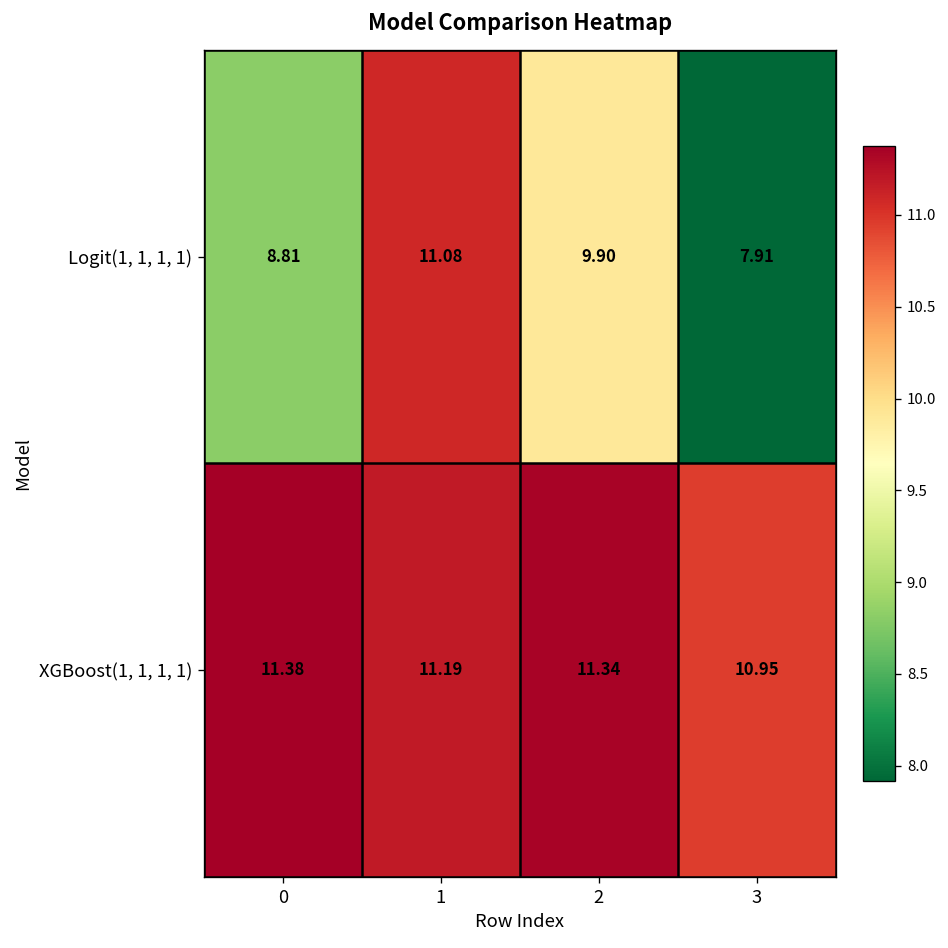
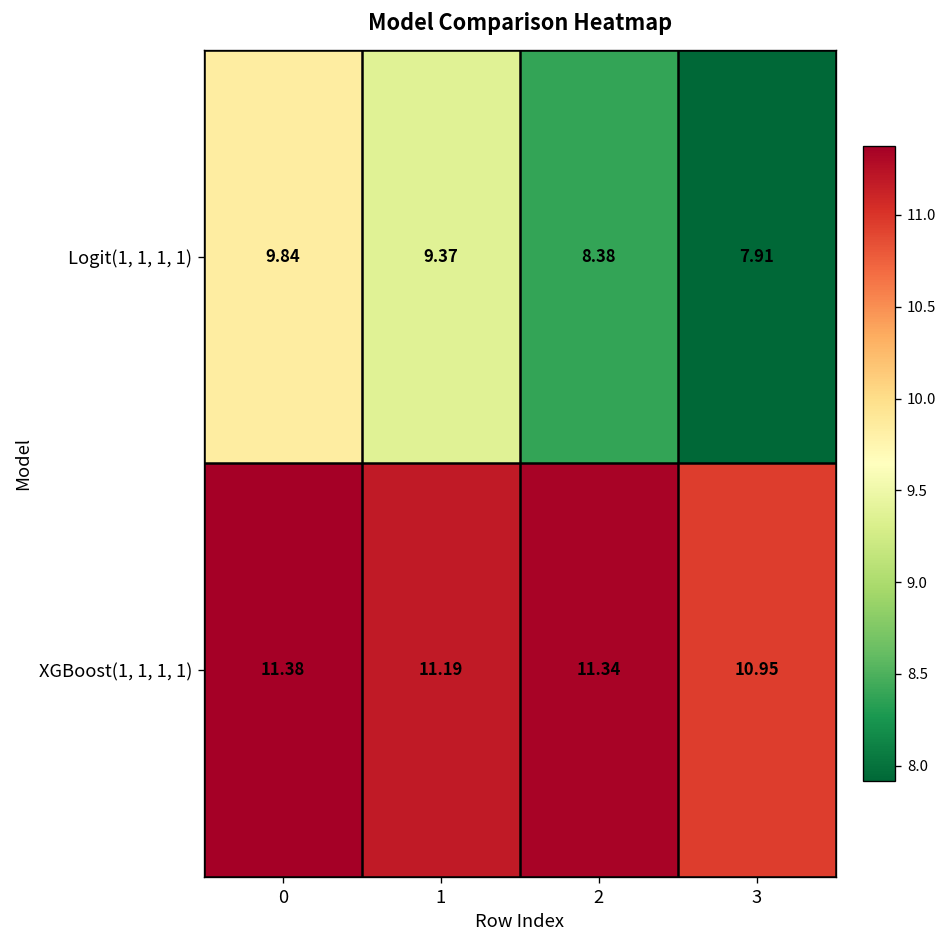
  {
    "Logit(1, 1, 1, 1)": {
-     "0": 8.81,
-     "1": 11.08,
-     "2": 9.90,
+     "0": 9.84,
+     "1": 9.37,
+     "2": 8.38,
      "3": 7.91
    },
    "XGBoost(1, 1, 1, 1)": {
      "0": 11.38,
      "1": 11.19,
      "2": 11.34,
      "3": 10.95
    }
  }
